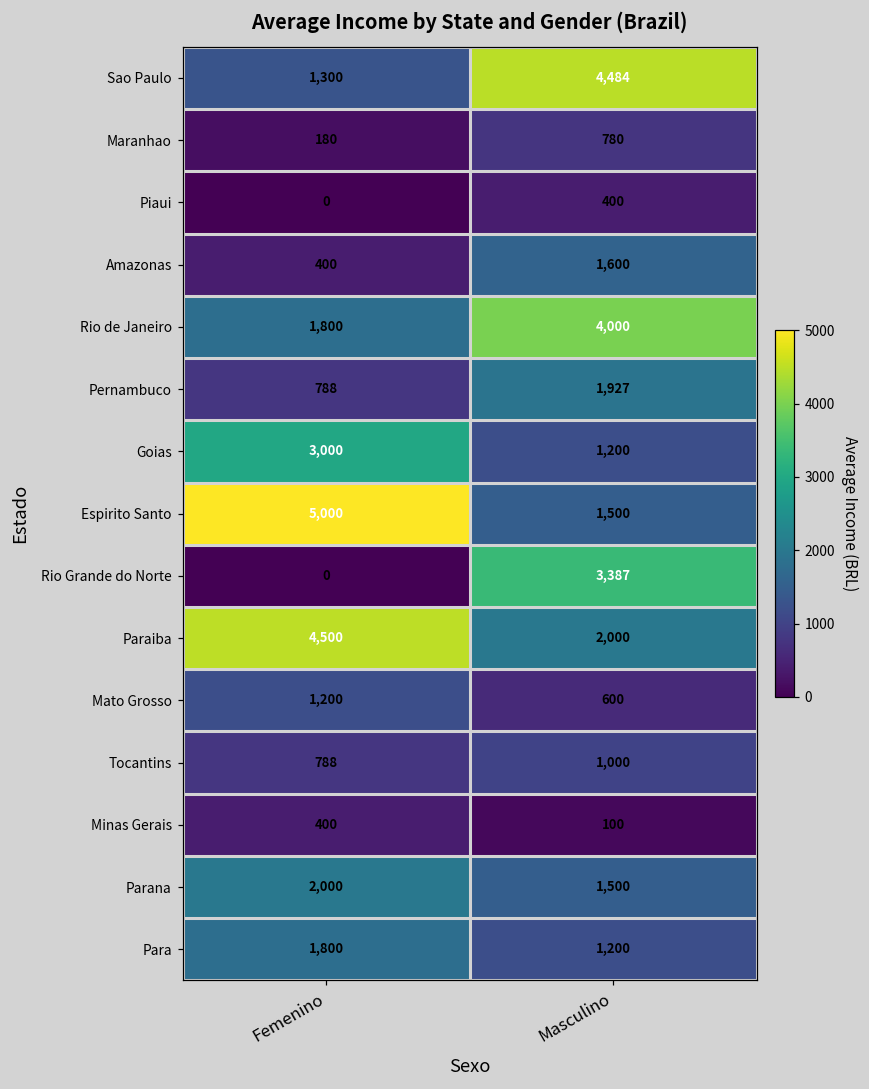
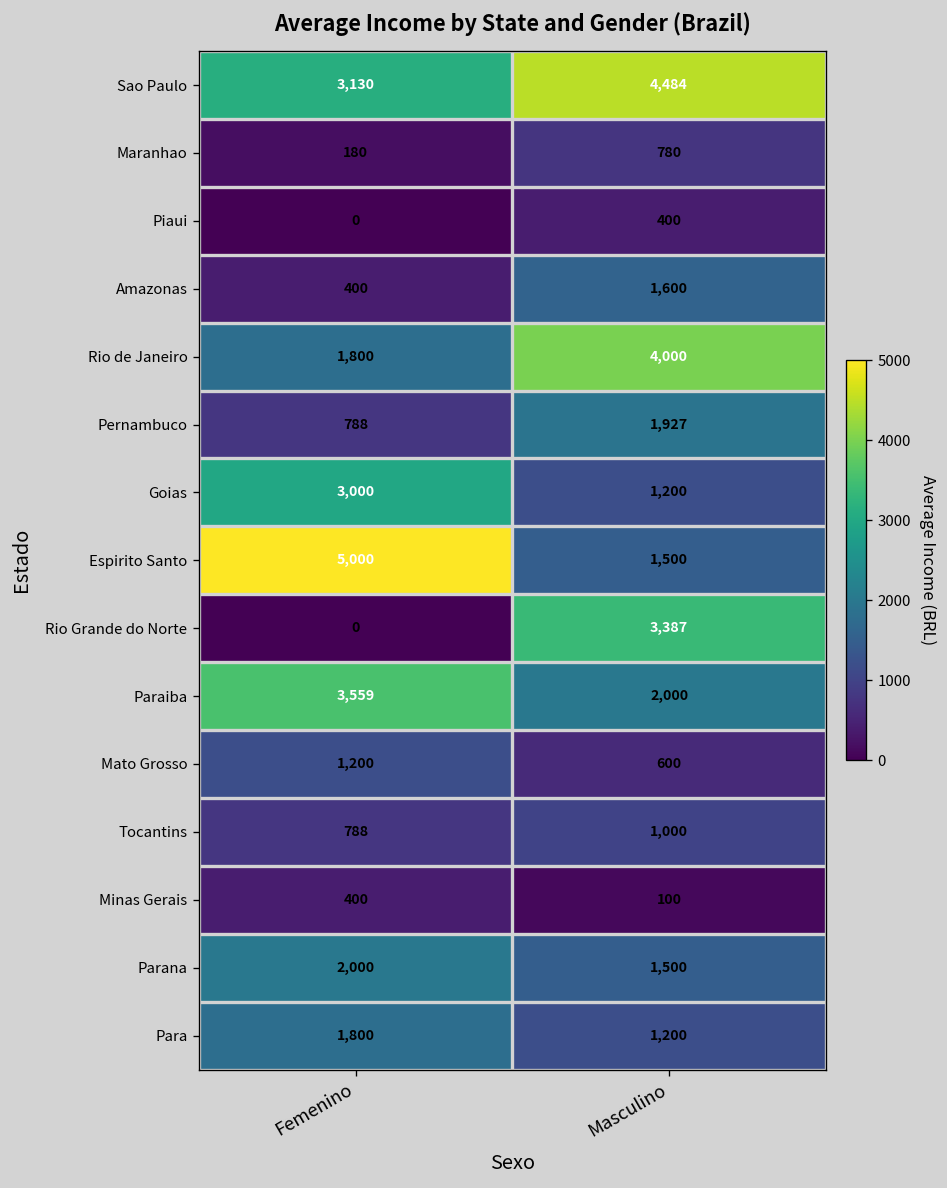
  {
    "Sao Paulo": {
-     "Femenino": "1,300",
+     "Femenino": "3,130",
      "Masculino": "4,484"
    },
    "Maranhao": {
      "Femenino": "180",
      "Masculino": "780"
    },
    "Piaui": {
      "Femenino": "0",
      "Masculino": "400"
    },
    "Amazonas": {
      "Femenino": "400",
      "Masculino": "1,600"
    },
    "Rio de Janeiro": {
      "Femenino": "1,800",
      "Masculino": "4,000"
    },
    "Pernambuco": {
      "Femenino": "788",
      "Masculino": "1,927"
    },
    "Goias": {
      "Femenino": "3,000",
      "Masculino": "1,200"
    },
    "Espirito Santo": {
      "Femenino": "5,000",
      "Masculino": "1,500"
    },
    "Rio Grande do Norte": {
      "Femenino": "0",
      "Masculino": "3,387"
    },
    "Paraiba": {
-     "Femenino": "4,500",
+     "Femenino": "3,559",
      "Masculino": "2,000"
    },
    "Mato Grosso": {
      "Femenino": "1,200",
      "Masculino": "600"
    },
    "Tocantins": {
      "Femenino": "788",
      "Masculino": "1,000"
    },
    "Minas Gerais": {
      "Femenino": "400",
      "Masculino": "100"
    },
    "Parana": {
      "Femenino": "2,000",
      "Masculino": "1,500"
    },
    "Para": {
      "Femenino": "1,800",
      "Masculino": "1,200"
    }
  }
